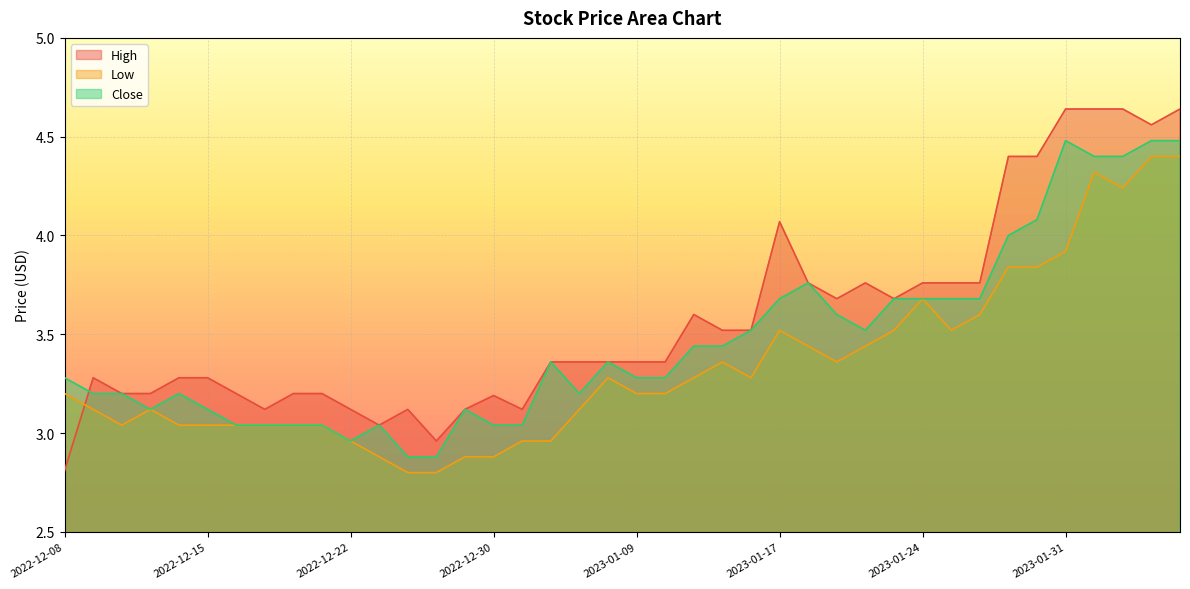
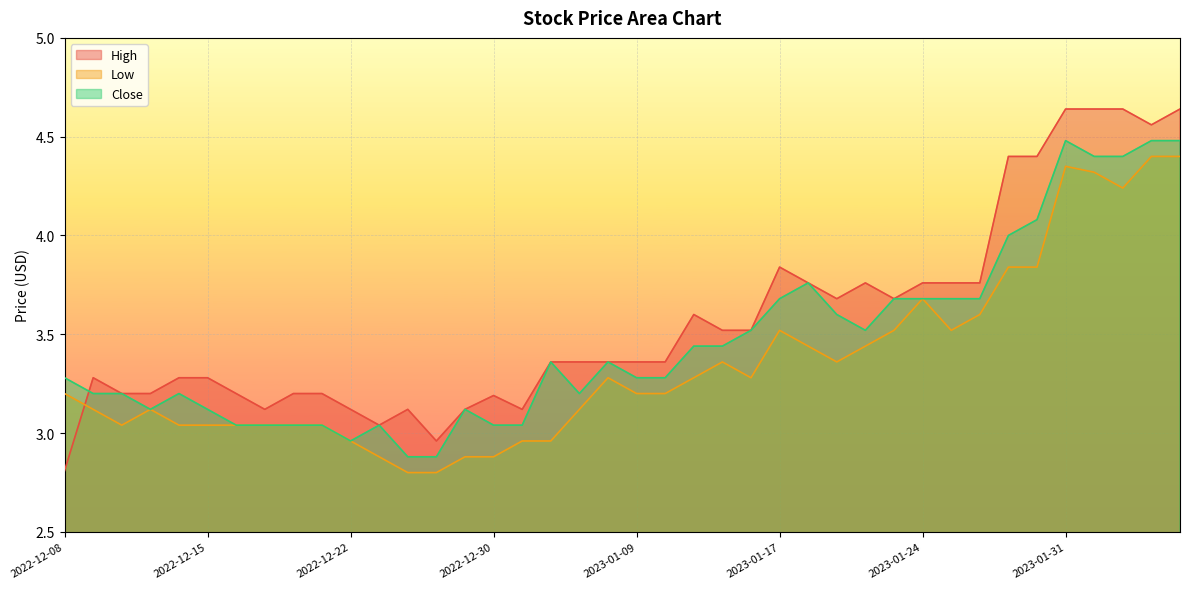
  {
    "High": {
      "2022-12-08": 2.81,
      "2022-12-15": 3.28,
      "2022-12-22": 3.12,
      "2022-12-30": 3.19,
      "2023-01-09": 3.36,
-     "2023-01-17": 4.07,
+     "2023-01-17": 3.84,
      "2023-01-24": 3.76,
      "2023-01-31": 4.64
    },
    "Low": {
      "2022-12-08": 3.20,
      "2022-12-15": 3.04,
      "2022-12-30": 2.88,
      "2023-01-09": 3.20,
      "2023-01-17": 3.52,
-     "2023-01-31": 3.92
+     "2023-01-31": 4.35
    },
    "Close": {
      "2022-12-08": 3.28,
      "2022-12-15": 3.12,
      "2022-12-30": 3.04,
      "2023-01-09": 3.28,
      "2023-01-17": 3.68,
      "2023-01-31": 4.48
    }
  }
